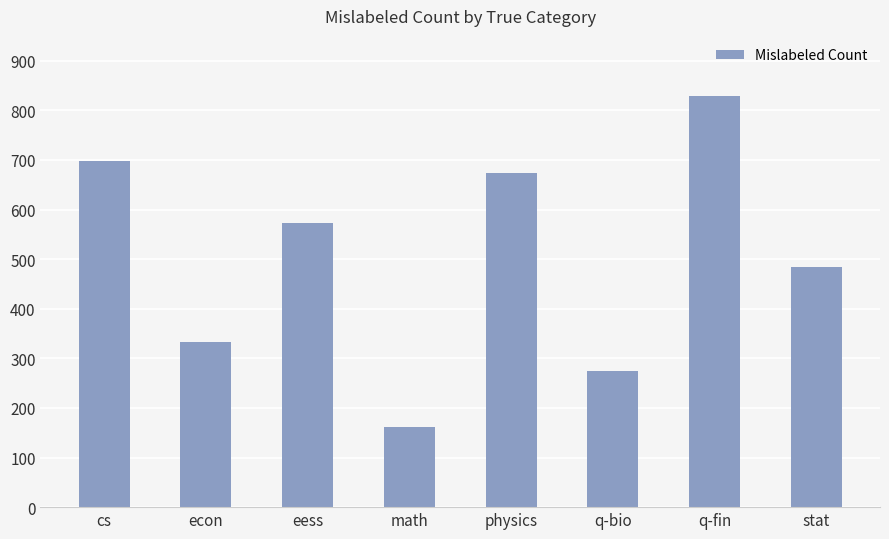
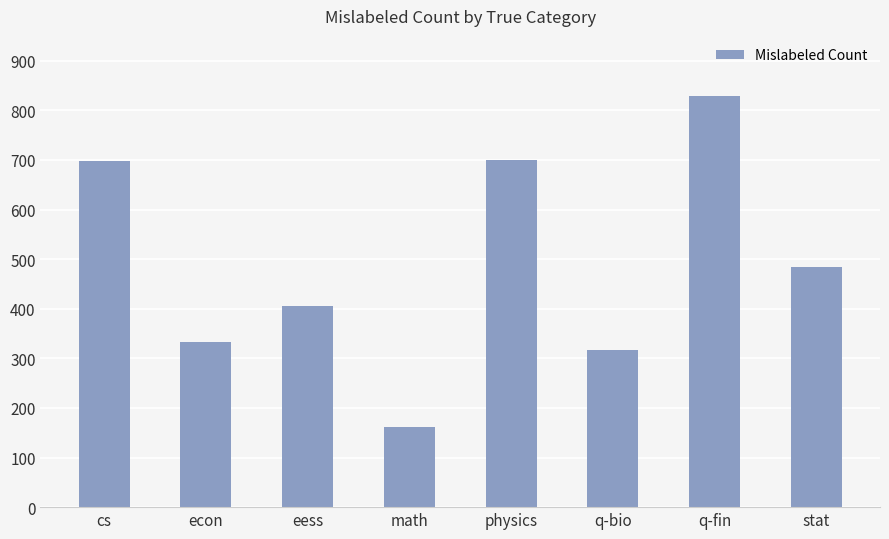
  {
    "cs": 700,
    "econ": 330,
-   "eess": 570,
+   "eess": 410,
    "math": 160,
-   "physics": 670,
-   "q-bio": 280,
+   "physics": 700,
+   "q-bio": 320,
    "q-fin": 830,
    "stat": 490
  }
